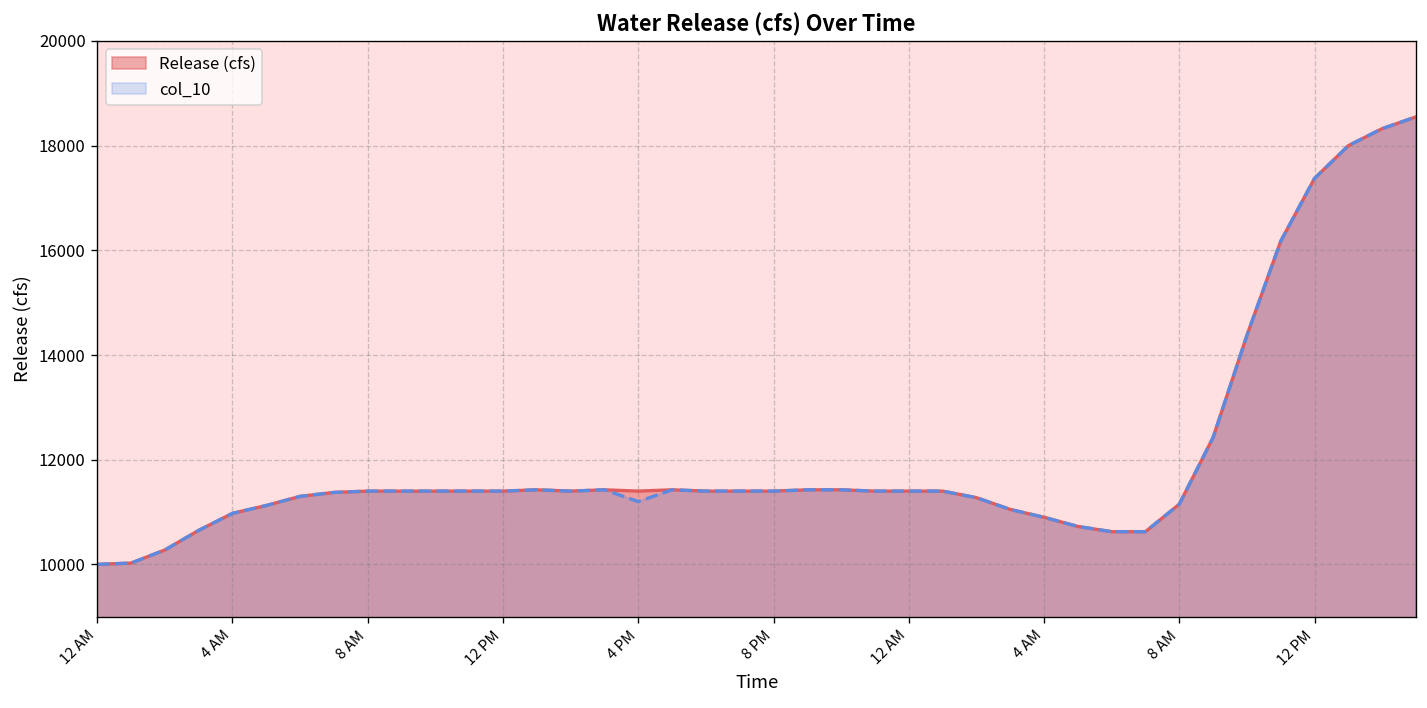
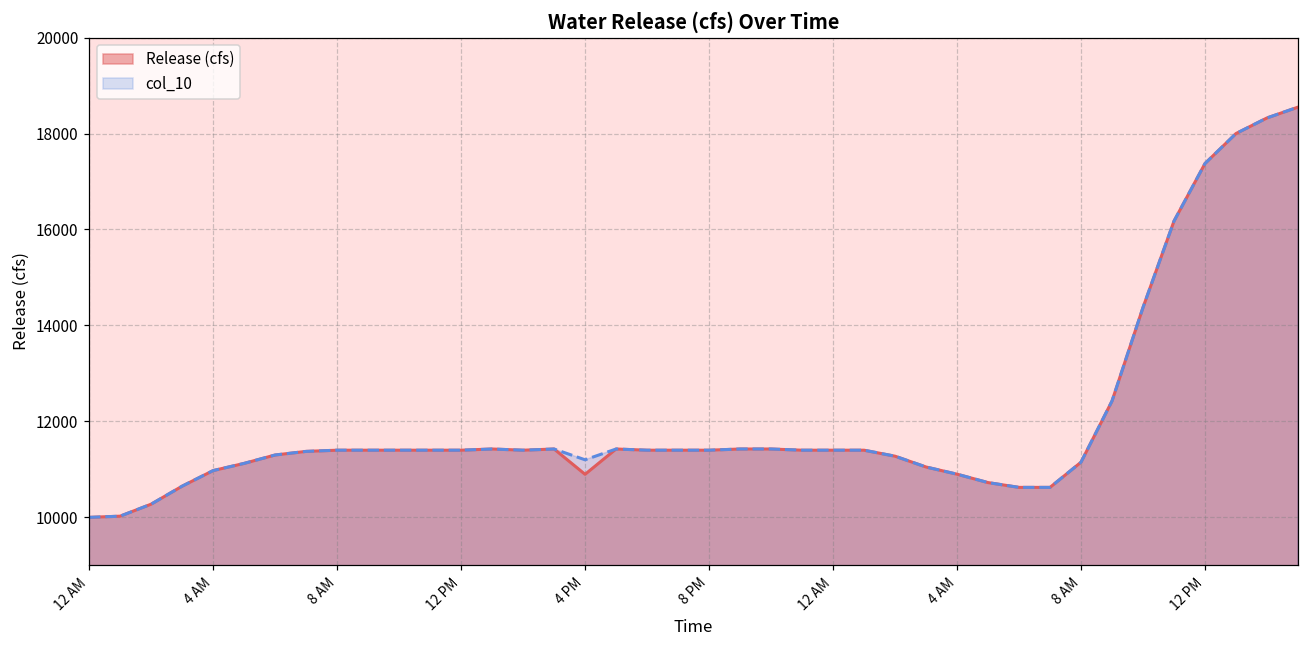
  {
    "Release (cfs)": {
-     "4 PM": 11400
+     "4 PM": 10900
    },
    "col_10": {
      "4 PM": 11200
    }
  }
